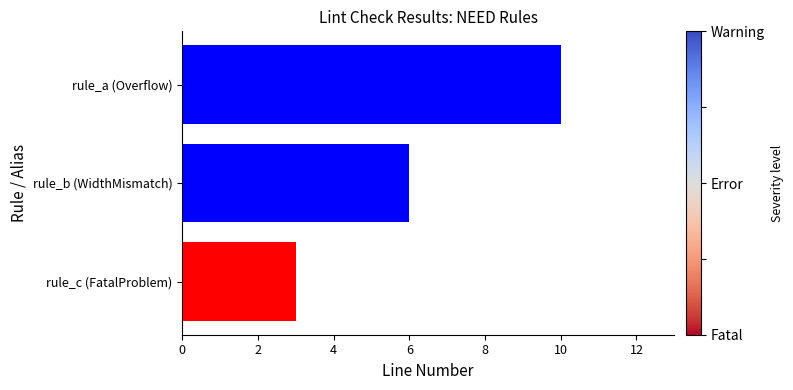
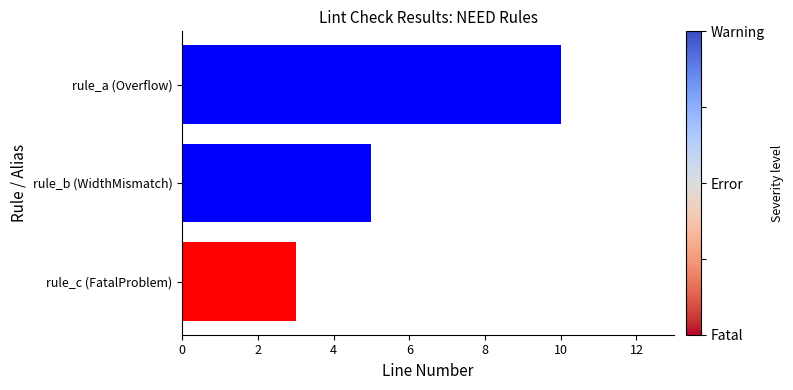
  {
    "rule_a (Overflow)": 10,
-   "rule_b (WidthMismatch)": 6,
+   "rule_b (WidthMismatch)": 5,
    "rule_c (FatalProblem)": 3
  }
